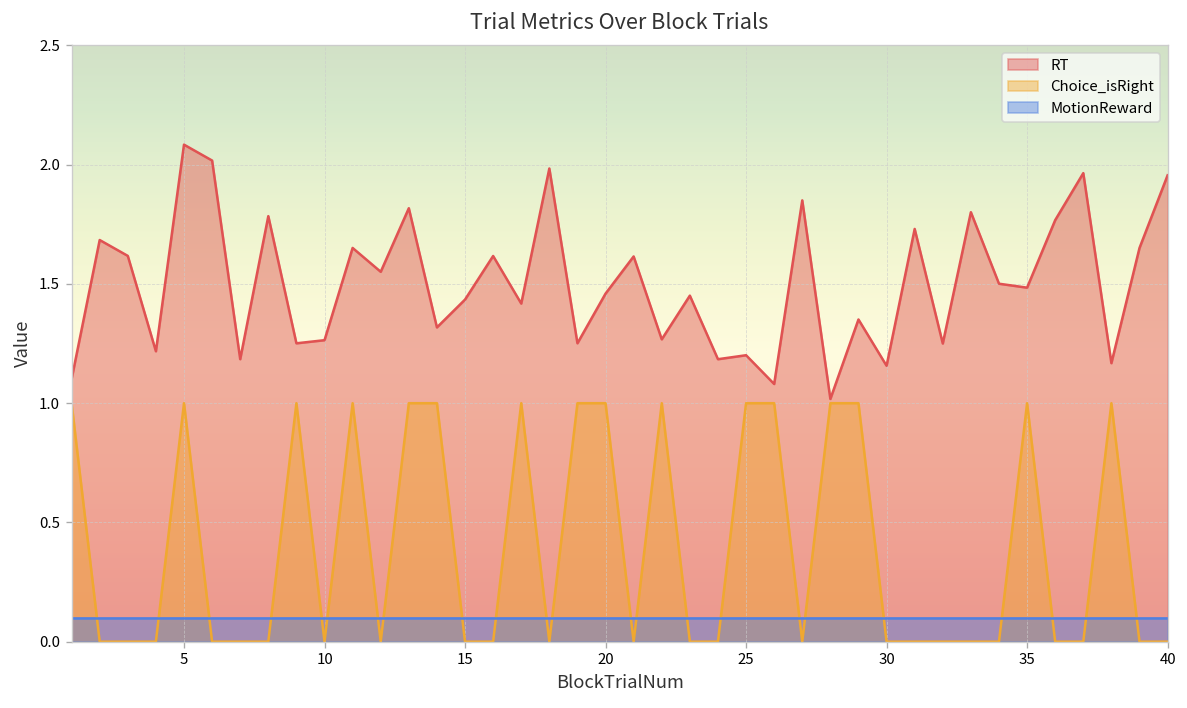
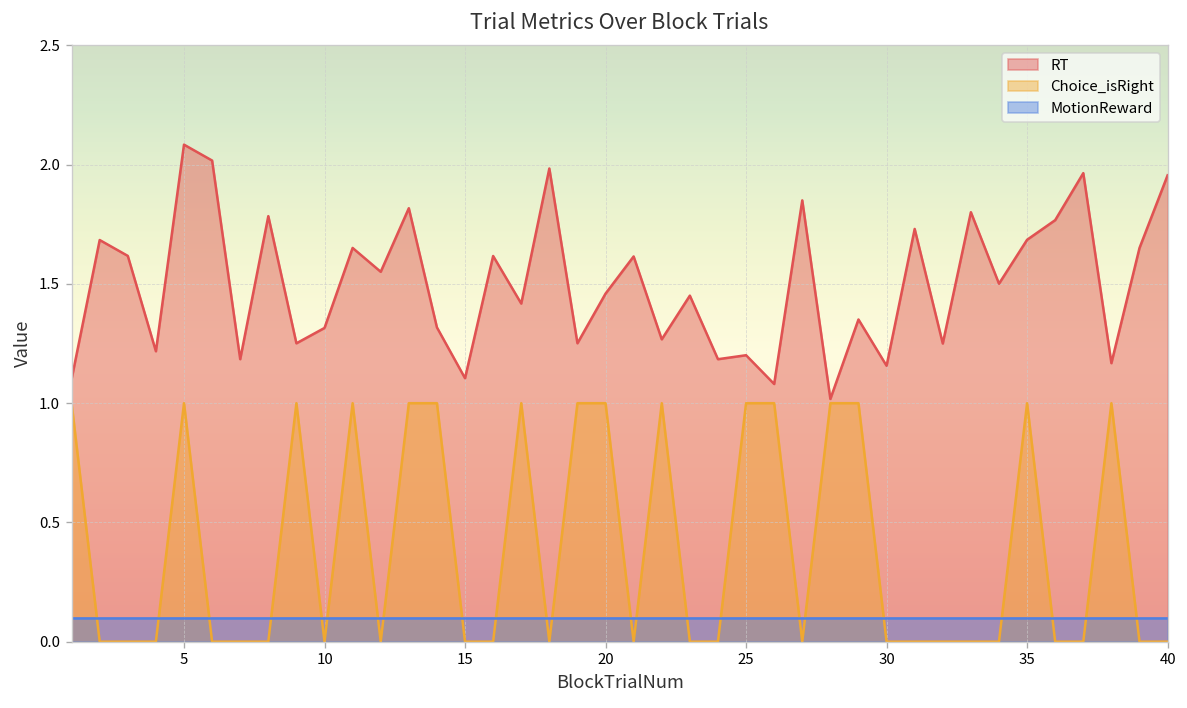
  {
    "RT": {
      "5": 2.08,
-     "10": 1.26,
-     "15": 1.43,
+     "10": 1.32,
+     "15": 1.10,
      "20": 1.46,
      "25": 1.20,
      "30": 1.16,
-     "35": 1.48,
+     "35": 1.69,
      "40": 1.96
    },
    "Choice_isRight": {
      "5": 1.00,
      "10": 0.00,
      "15": 0.00,
      "20": 1.00,
      "25": 1.00,
      "30": 0.00,
      "35": 1.00,
      "40": 0.00
    },
    "MotionReward": {
      "5": 0.10,
      "10": 0.10,
      "15": 0.10,
      "20": 0.10,
      "25": 0.10,
      "30": 0.10,
      "35": 0.10,
      "40": 0.10
    }
  }
